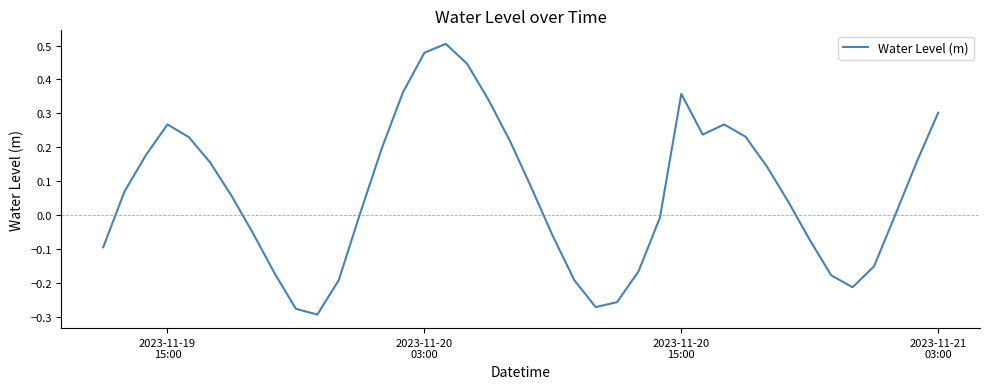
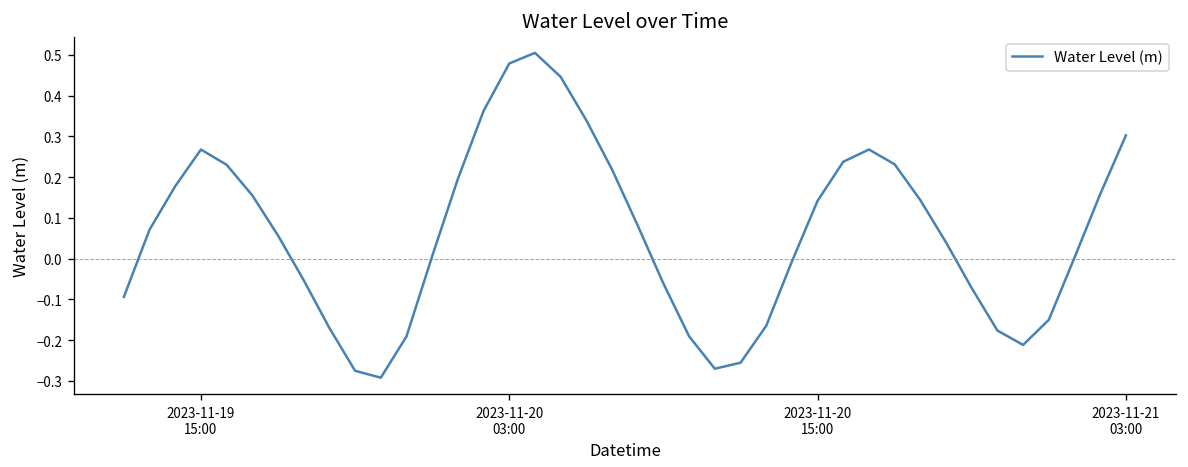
  {
    "2023-11-19 15:00": 0.27,
    "2023-11-20 03:00": 0.48,
-   "2023-11-20 15:00": 0.36,
+   "2023-11-20 15:00": 0.14,
    "2023-11-21 03:00": 0.30
  }
